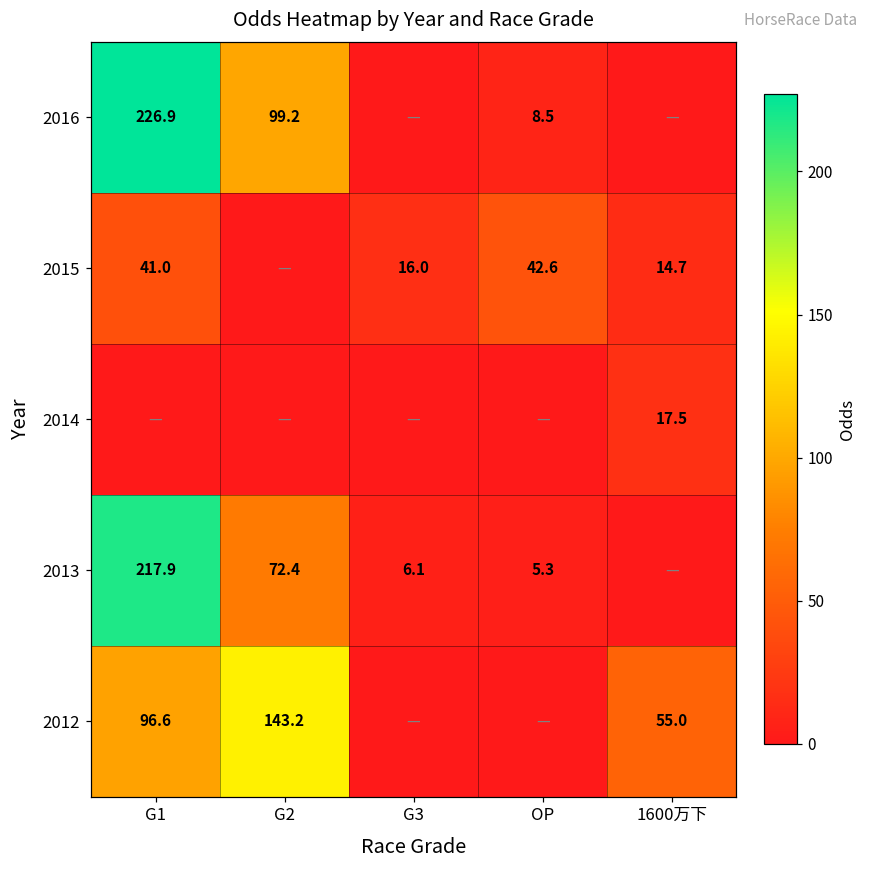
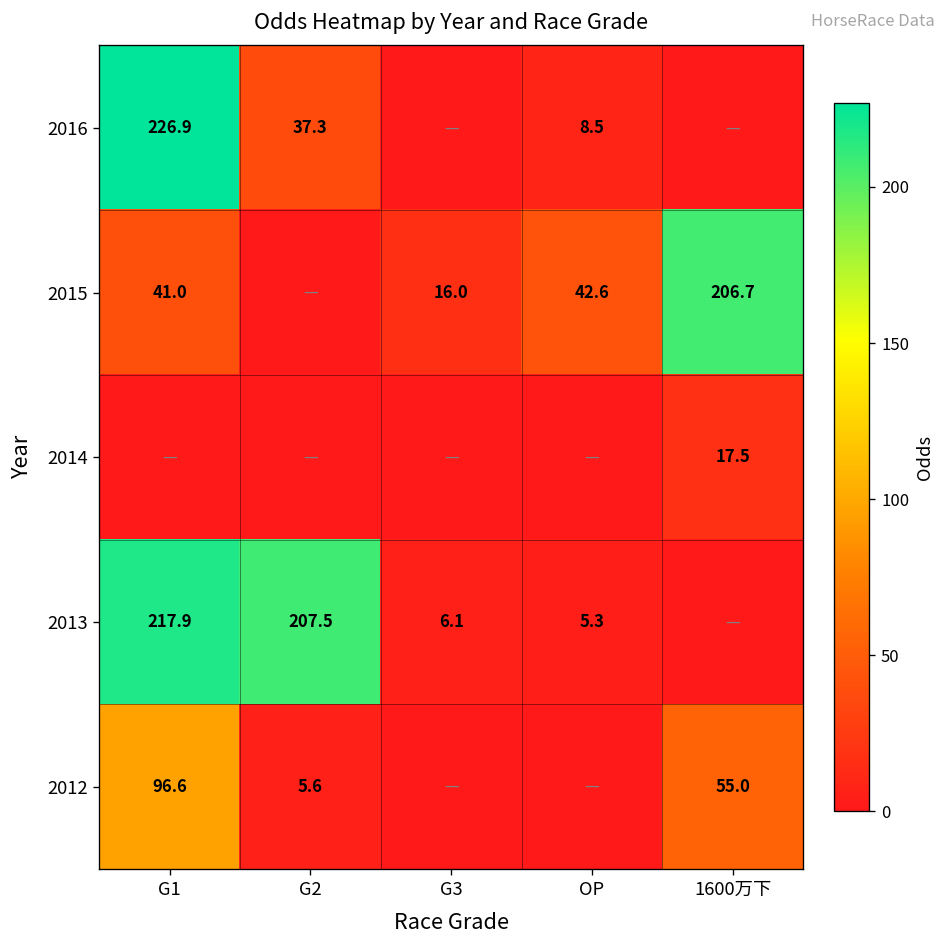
  {
    "2016": {
      "G1": 226.9,
-     "G2": 99.2,
+     "G2": 37.3,
      "OP": 8.5
    },
    "2015": {
      "G1": 41.0,
      "G3": 16.0,
      "OP": 42.6,
-     "1600万下": 14.7
+     "1600万下": 206.7
    },
    "2014": {
      "1600万下": 17.5
    },
    "2013": {
      "G1": 217.9,
-     "G2": 72.4,
+     "G2": 207.5,
      "G3": 6.1,
      "OP": 5.3
    },
    "2012": {
      "G1": 96.6,
-     "G2": 143.2,
+     "G2": 5.6,
      "1600万下": 55.0
    }
  }
